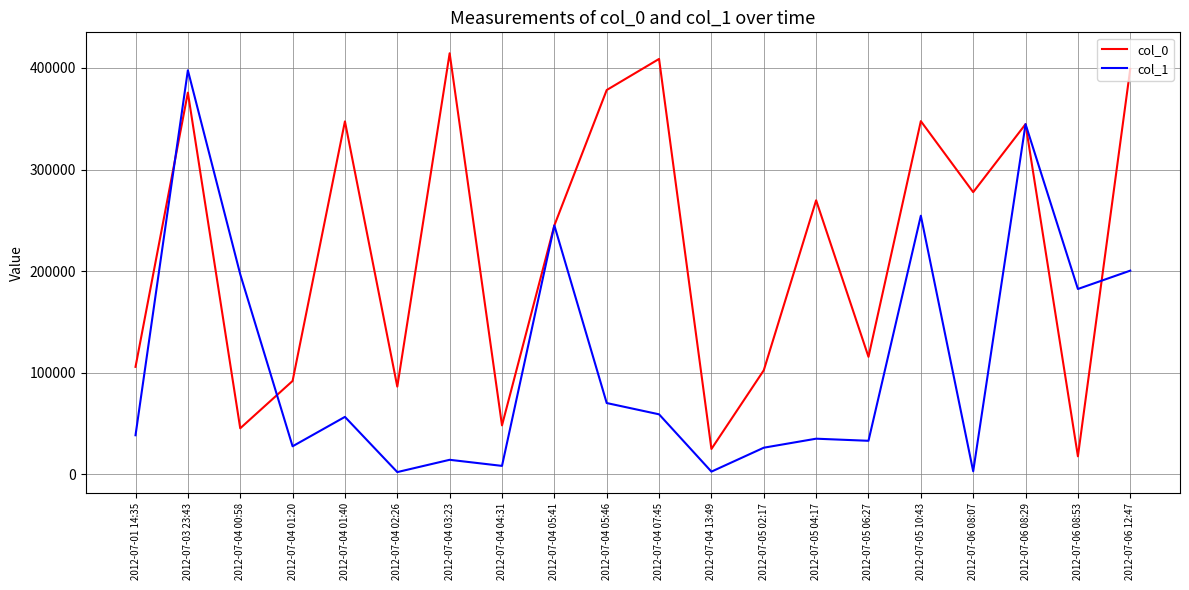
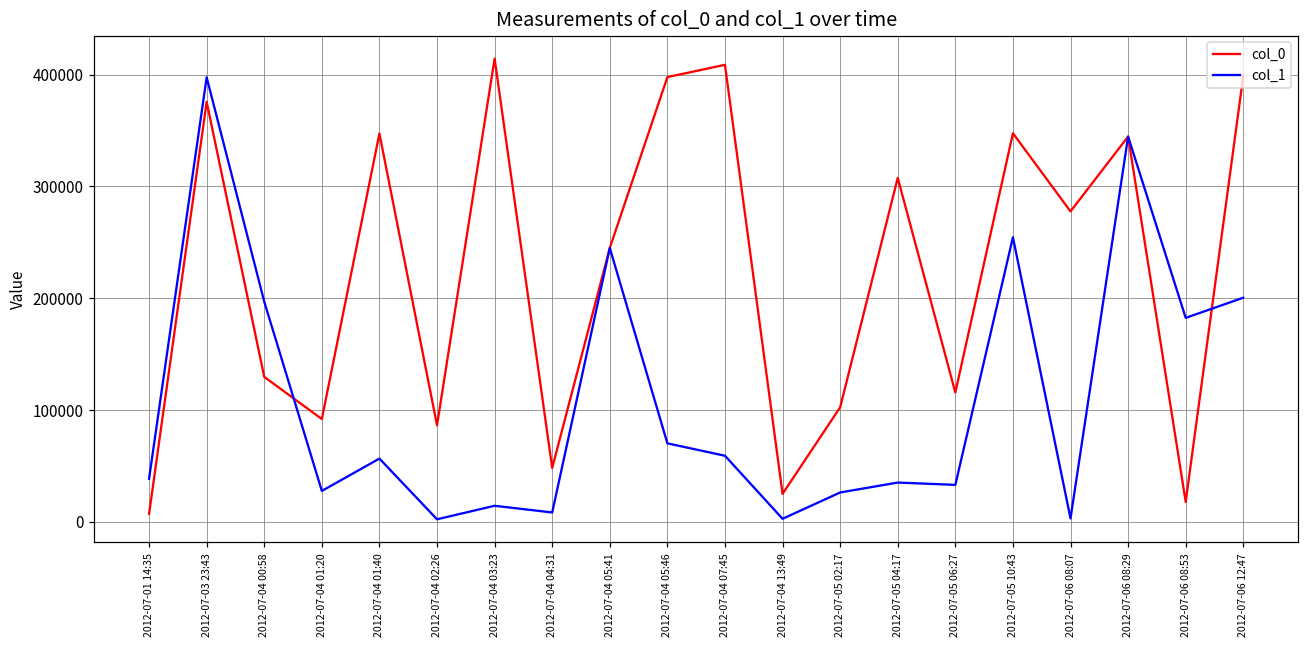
  {
    "col_0": {
-     "2012-07-01 14:35": 106000,
+     "2012-07-01 14:35": 7000,
      "2012-07-03 23:43": 376000,
-     "2012-07-04 00:58": 45000,
+     "2012-07-04 00:58": 130000,
      "2012-07-04 01:20": 92000,
      "2012-07-04 01:40": 347000,
      "2012-07-04 02:26": 86000,
      "2012-07-04 03:23": 414000,
      "2012-07-04 04:31": 48000,
-     "2012-07-04 05:46": 378000,
+     "2012-07-04 05:46": 398000,
      "2012-07-04 07:45": 409000,
      "2012-07-04 13:49": 25000,
      "2012-07-05 02:17": 103000,
-     "2012-07-05 04:17": 270000,
+     "2012-07-05 04:17": 308000,
      "2012-07-05 06:27": 116000,
      "2012-07-05 10:43": 348000,
      "2012-07-06 08:07": 278000,
      "2012-07-06 08:53": 18000
    },
    "col_1": {
      "2012-07-01 14:35": 39000,
      "2012-07-03 23:43": 398000,
      "2012-07-04 00:58": 197000,
      "2012-07-04 01:20": 28000,
      "2012-07-04 01:40": 57000,
      "2012-07-04 02:26": 2000,
      "2012-07-04 03:23": 14000,
      "2012-07-04 04:31": 8000,
      "2012-07-04 05:46": 70000,
      "2012-07-04 07:45": 59000,
      "2012-07-04 13:49": 3000,
      "2012-07-05 02:17": 26000,
      "2012-07-05 04:17": 35000,
      "2012-07-05 06:27": 33000,
      "2012-07-05 10:43": 255000,
      "2012-07-06 08:07": 3000,
      "2012-07-06 08:53": 182000,
      "2012-07-06 12:47": 201000
    }
  }
